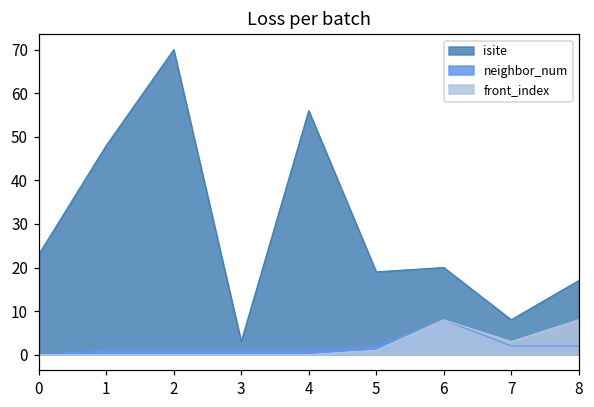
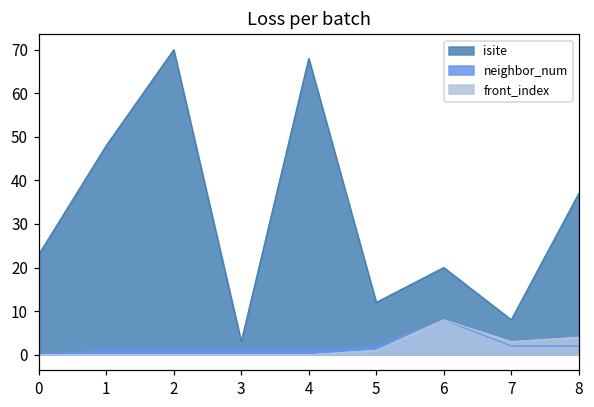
  {
    "isite": {
      "0": 23,
      "1": 48,
      "2": 70,
      "3": 3,
-     "4": 56,
-     "5": 19,
+     "4": 68,
+     "5": 12,
      "6": 20,
      "7": 8,
-     "8": 17
+     "8": 37
    },
    "neighbor_num": {
      "1": 1,
      "2": 1,
      "3": 1,
      "4": 1,
      "5": 2,
      "7": 2,
      "8": 2
    },
    "front_index": {
      "1": 0,
      "2": 0,
      "3": 0,
      "4": 0,
      "5": 1,
      "7": 3,
-     "8": 8
+     "8": 4
    }
  }
